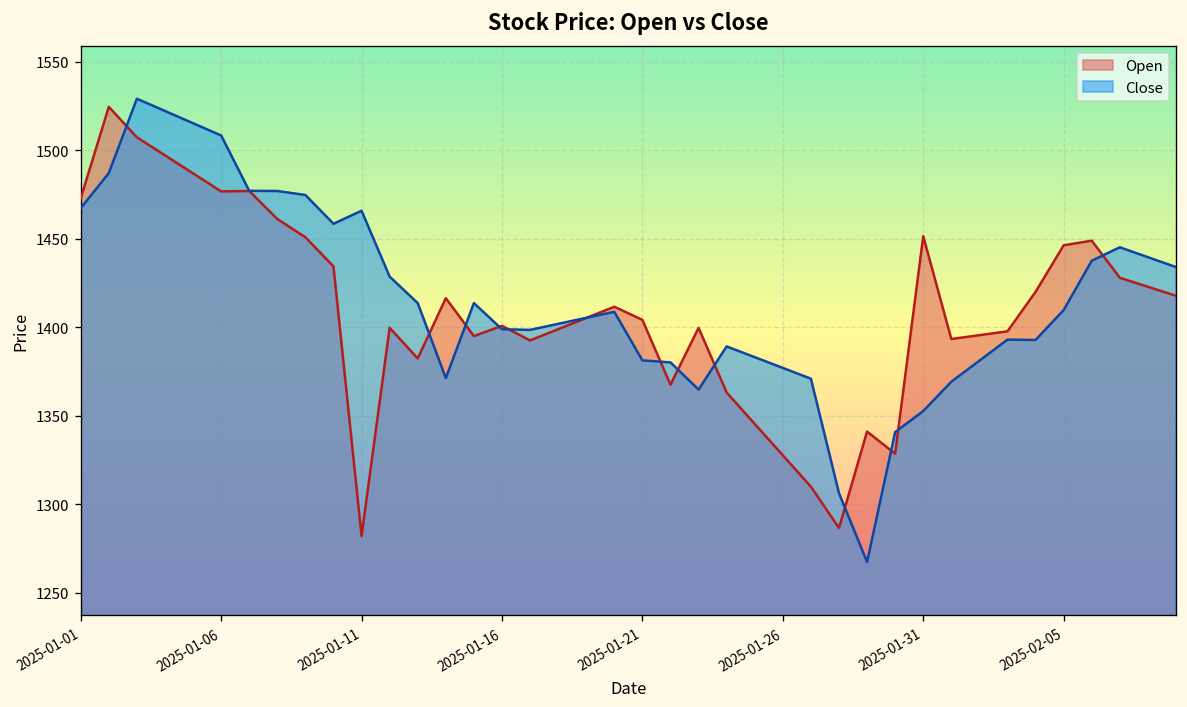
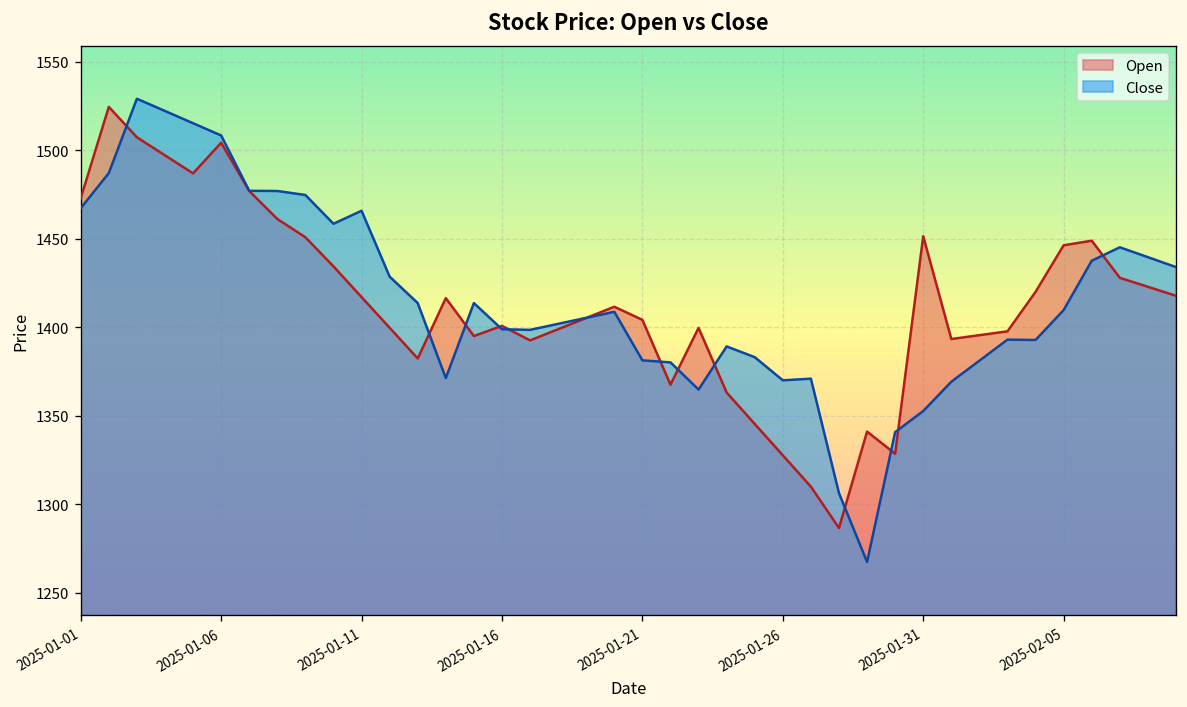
  {
    "Open": {
      "2025-01-01": 1473,
-     "2025-01-06": 1477,
-     "2025-01-11": 1282,
+     "2025-01-06": 1504,
+     "2025-01-11": 1417,
      "2025-01-16": 1401,
      "2025-01-21": 1404,
      "2025-01-26": 1328,
      "2025-01-31": 1451,
      "2025-02-05": 1446
    },
    "Close": {
      "2025-01-01": 1467,
      "2025-01-06": 1508,
      "2025-01-11": 1466,
      "2025-01-16": 1399,
      "2025-01-21": 1381,
-     "2025-01-26": 1377,
+     "2025-01-26": 1370,
      "2025-01-31": 1353,
      "2025-02-05": 1410
    }
  }
